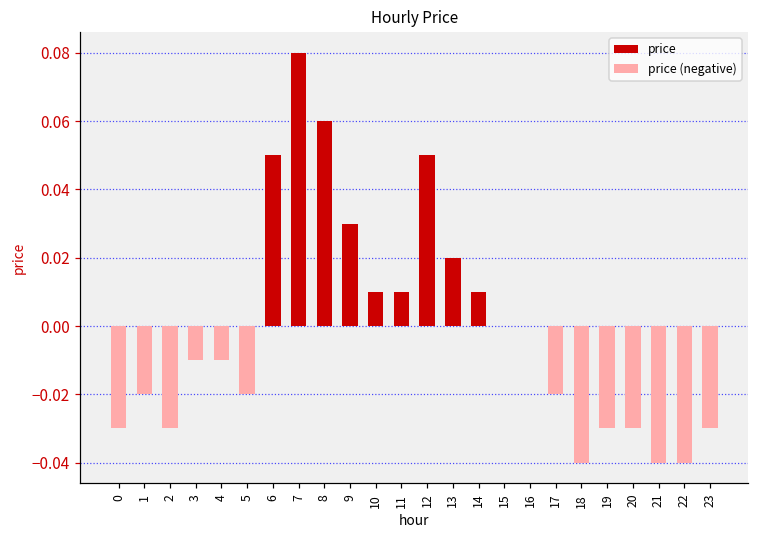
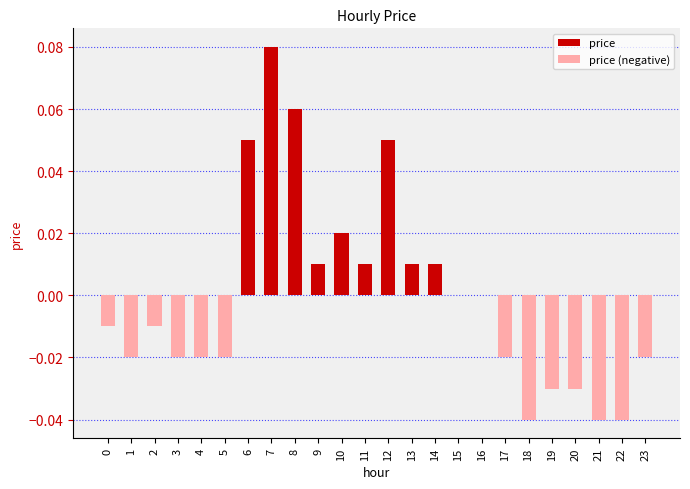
  {
-   "0": -0.03,
+   "0": -0.01,
    "1": -0.02,
-   "2": -0.03,
-   "3": -0.01,
-   "4": -0.01,
+   "2": -0.01,
+   "3": -0.02,
+   "4": -0.02,
    "5": -0.02,
    "6": 0.05,
    "7": 0.08,
    "8": 0.06,
-   "9": 0.03,
-   "10": 0.01,
+   "9": 0.01,
+   "10": 0.02,
    "11": 0.01,
    "12": 0.05,
-   "13": 0.02,
+   "13": 0.01,
    "14": 0.01,
    "15": 0.00,
    "16": 0.00,
    "17": -0.02,
    "18": -0.04,
    "19": -0.03,
    "20": -0.03,
    "21": -0.04,
    "22": -0.04,
-   "23": -0.03
+   "23": -0.02
  }
